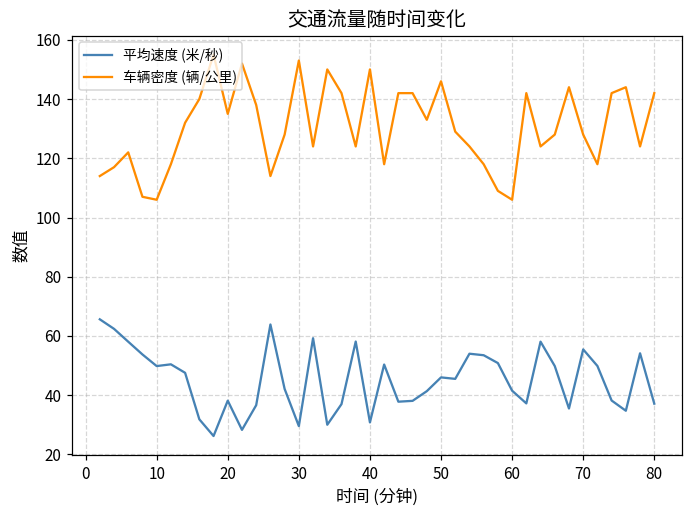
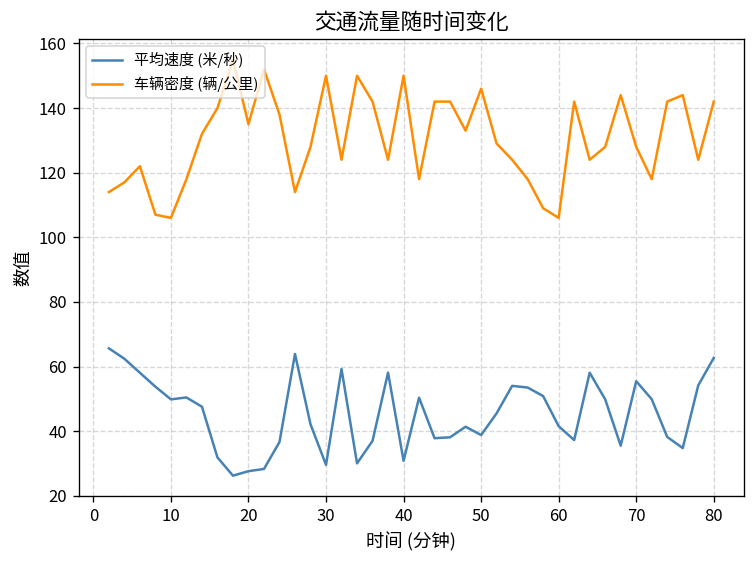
  {
    "平均速度 (米/秒)": {
      "10": 50,
-     "20": 38,
+     "20": 28,
      "30": 30,
      "40": 31,
-     "50": 46,
+     "50": 39,
      "60": 42,
      "70": 55,
-     "80": 37
+     "80": 63
    },
    "车辆密度 (辆/公里)": {
      "10": 106,
      "20": 135,
-     "30": 153,
+     "30": 150,
      "40": 150,
      "50": 146,
      "60": 106,
      "70": 128,
      "80": 142
    }
  }
